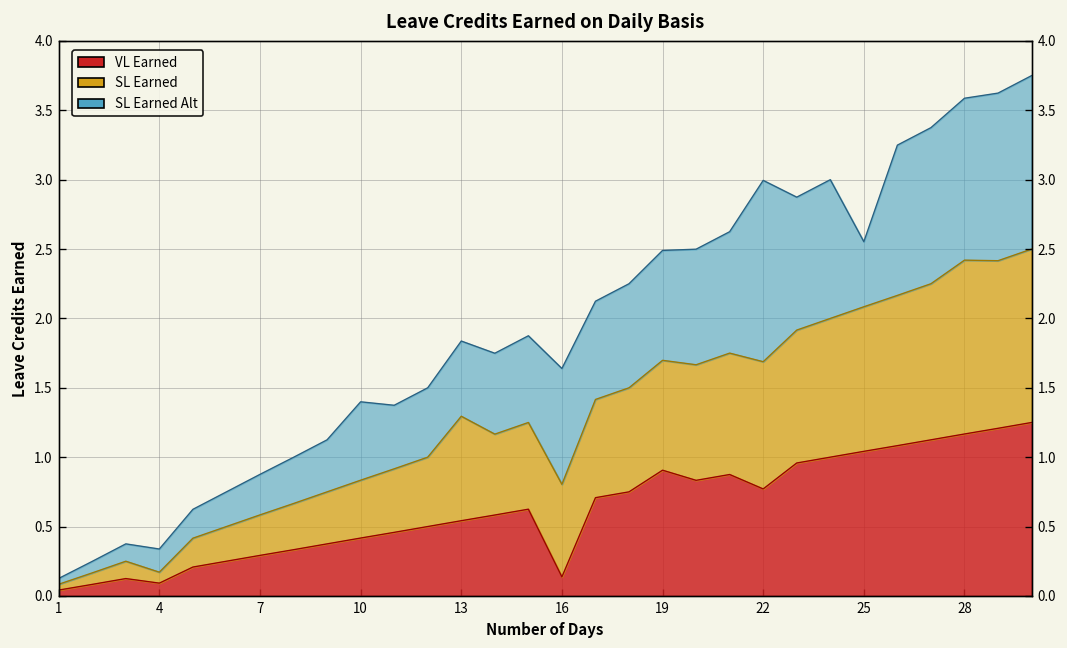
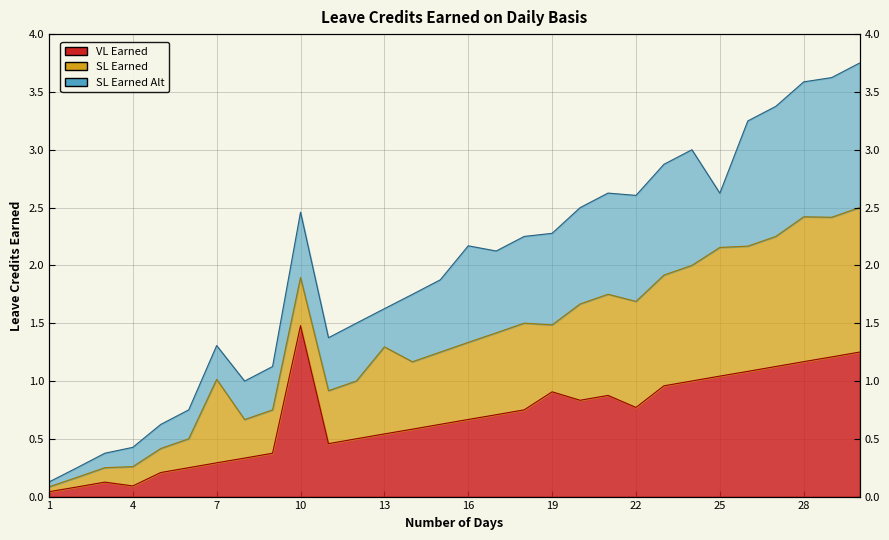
  {
    "VL Earned": {
      "1": 0.04,
      "4": 0.09,
      "7": 0.29,
-     "10": 0.42,
+     "10": 1.48,
      "13": 0.54,
-     "16": 0.14,
+     "16": 0.67,
      "19": 0.91,
      "22": 0.77,
      "25": 1.04,
      "28": 1.17
    },
    "SL Earned": {
      "1": 0.04,
-     "4": 0.08,
-     "7": 0.29,
+     "4": 0.17,
+     "7": 0.72,
      "10": 0.42,
      "13": 0.75,
      "16": 0.67,
-     "19": 0.79,
+     "19": 0.58,
      "22": 0.92,
-     "25": 1.04,
+     "25": 1.11,
      "28": 1.25
    },
    "SL Earned Alt": {
      "1": 0.04,
      "4": 0.17,
      "7": 0.29,
      "10": 0.57,
-     "13": 0.54,
+     "13": 0.33,
      "16": 0.84,
      "19": 0.79,
-     "22": 1.31,
+     "22": 0.92,
      "25": 0.47,
      "28": 1.17
    }
  }
